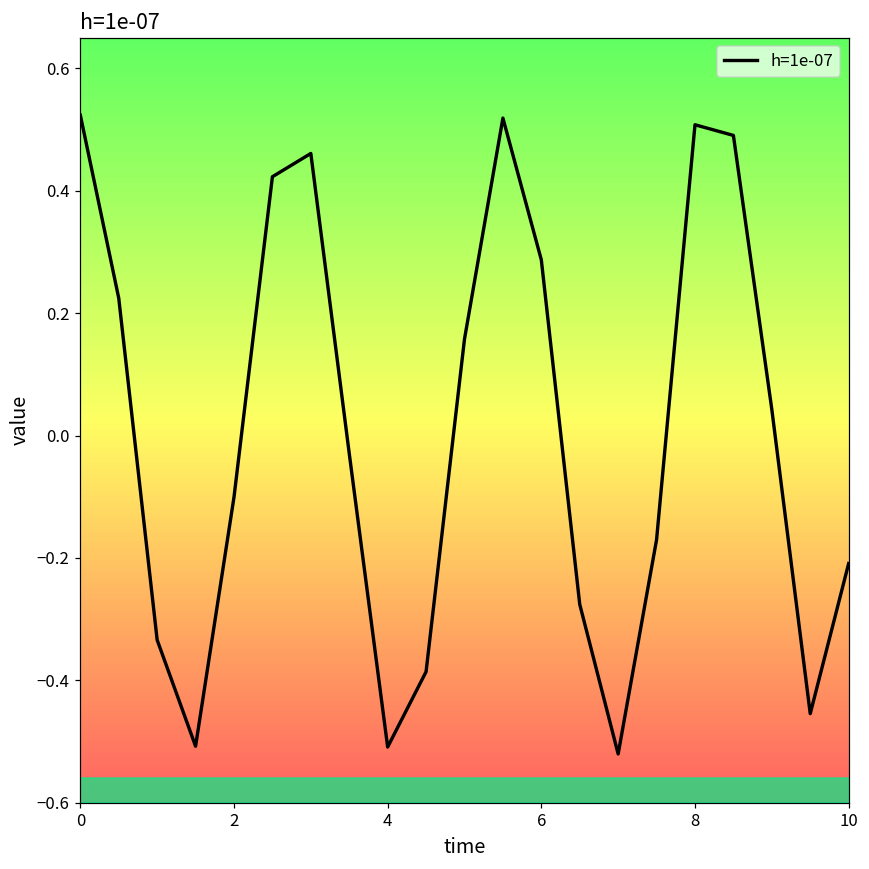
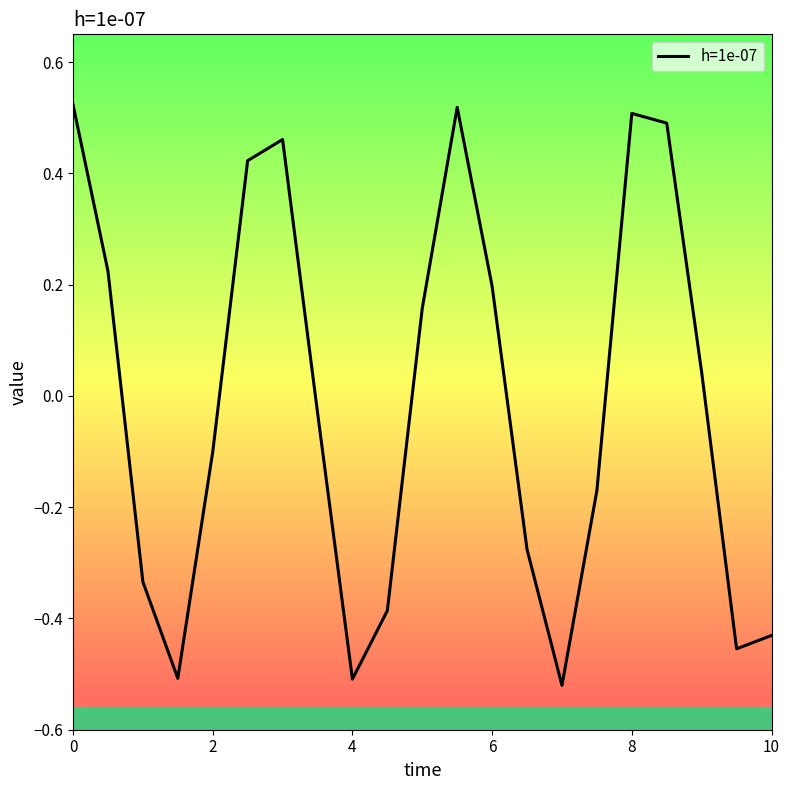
  {
    "0": 0.52,
    "2": -0.10,
    "4": -0.51,
-   "6": 0.29,
+   "6": 0.20,
    "8": 0.51,
-   "10": -0.21
+   "10": -0.43
  }
